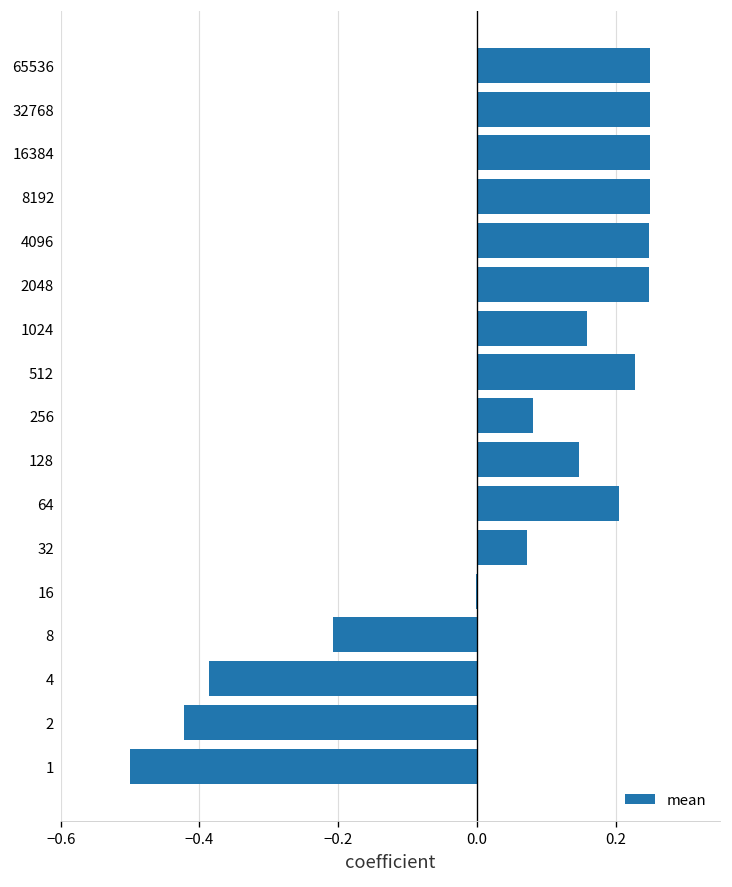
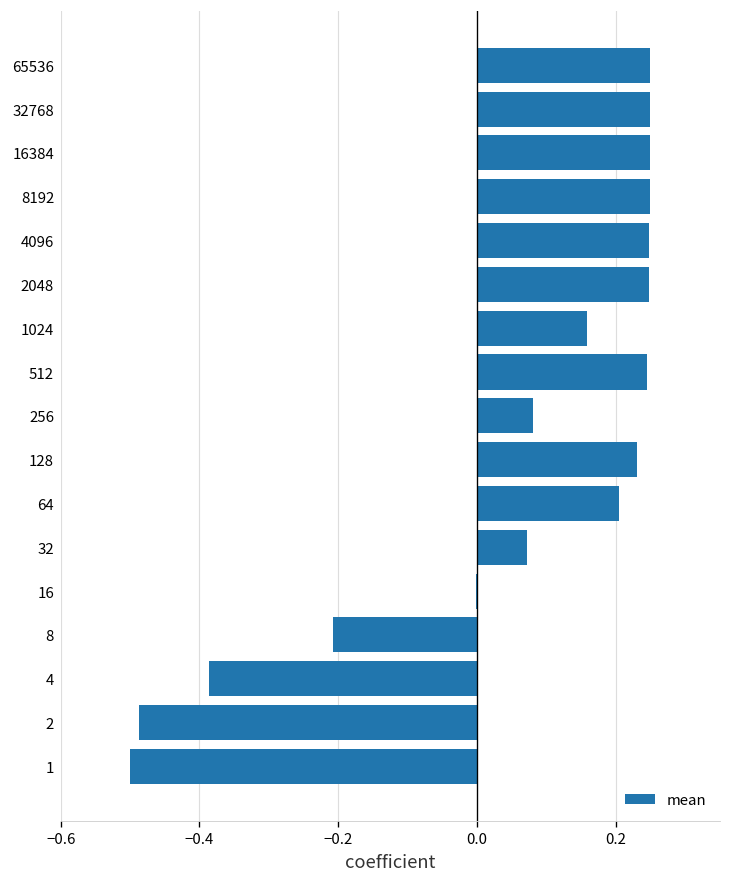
  {
    "65536": 0.25,
    "32768": 0.25,
    "16384": 0.25,
    "8192": 0.25,
    "4096": 0.25,
    "2048": 0.25,
    "1024": 0.16,
-   "512": 0.23,
+   "512": 0.24,
    "256": 0.08,
-   "128": 0.15,
+   "128": 0.23,
    "64": 0.20,
    "32": 0.07,
    "8": -0.21,
    "4": -0.39,
-   "2": -0.42,
+   "2": -0.49,
    "1": -0.50
  }
